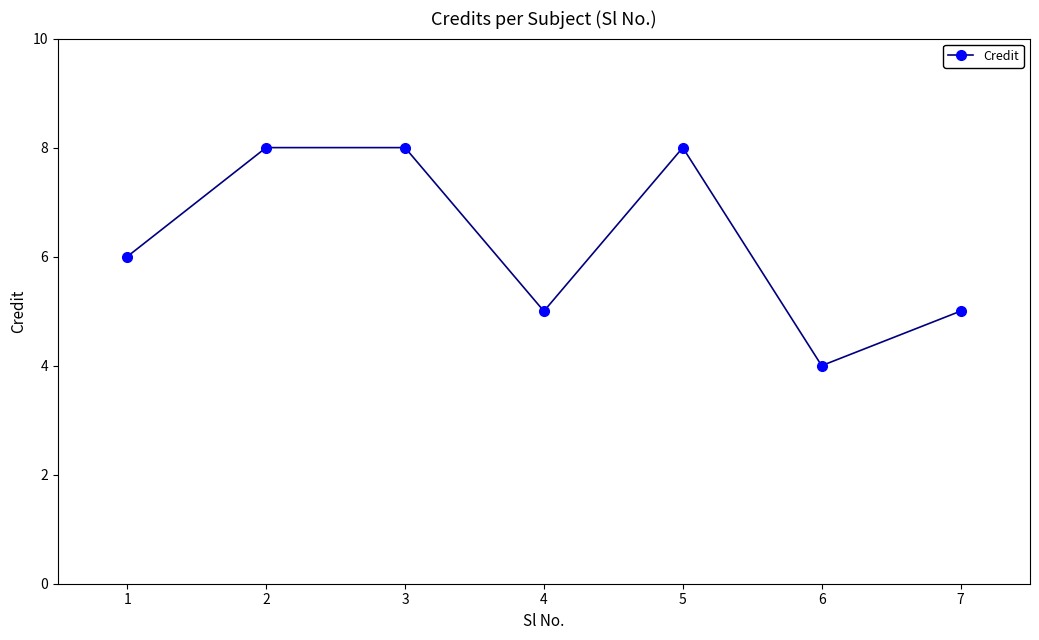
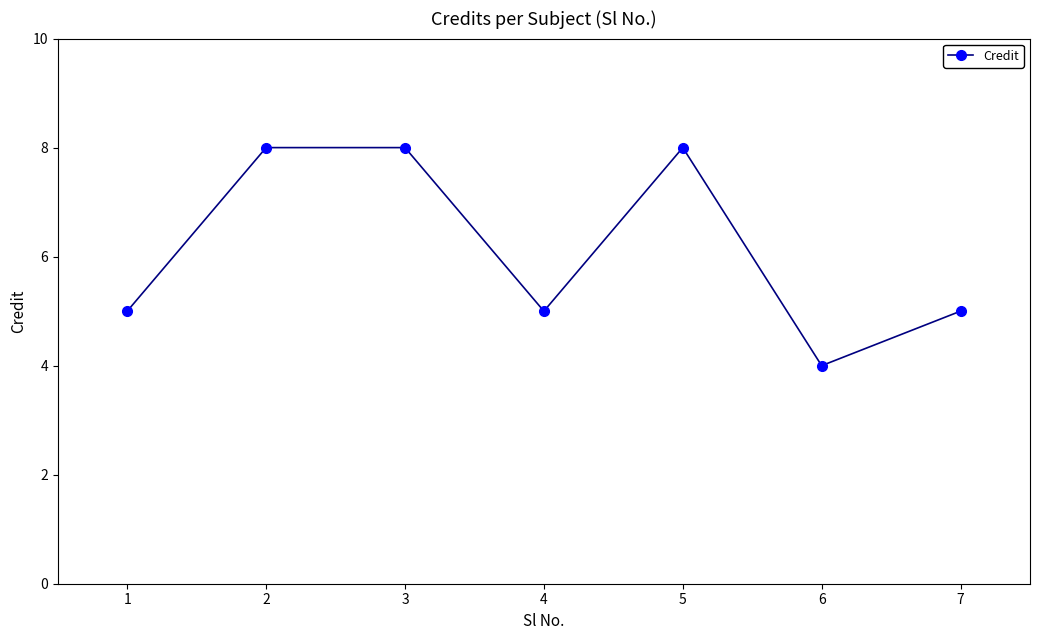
  {
-   "1": 6,
+   "1": 5,
    "2": 8,
    "3": 8,
    "4": 5,
    "5": 8,
    "6": 4,
    "7": 5
  }
